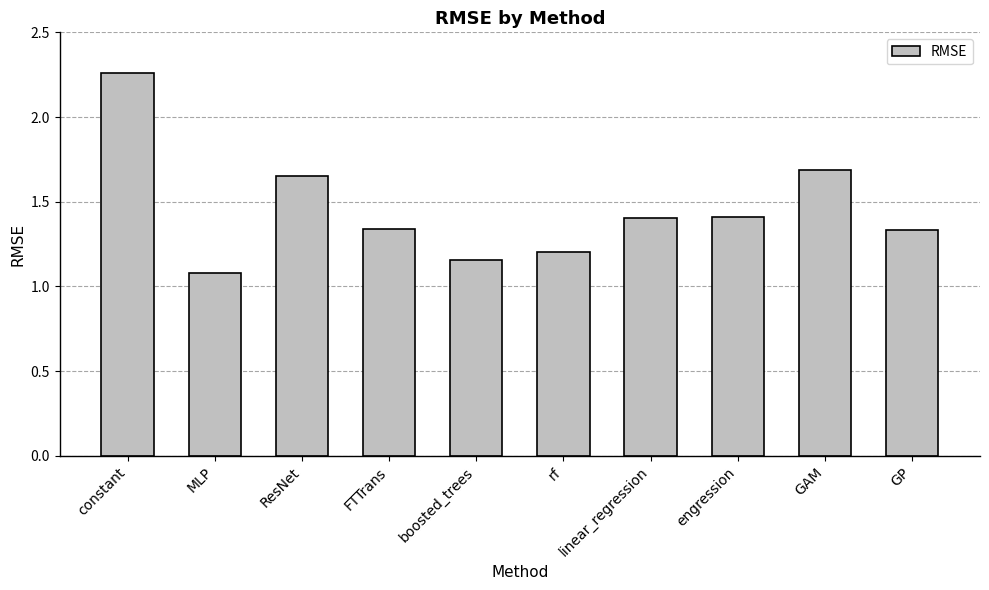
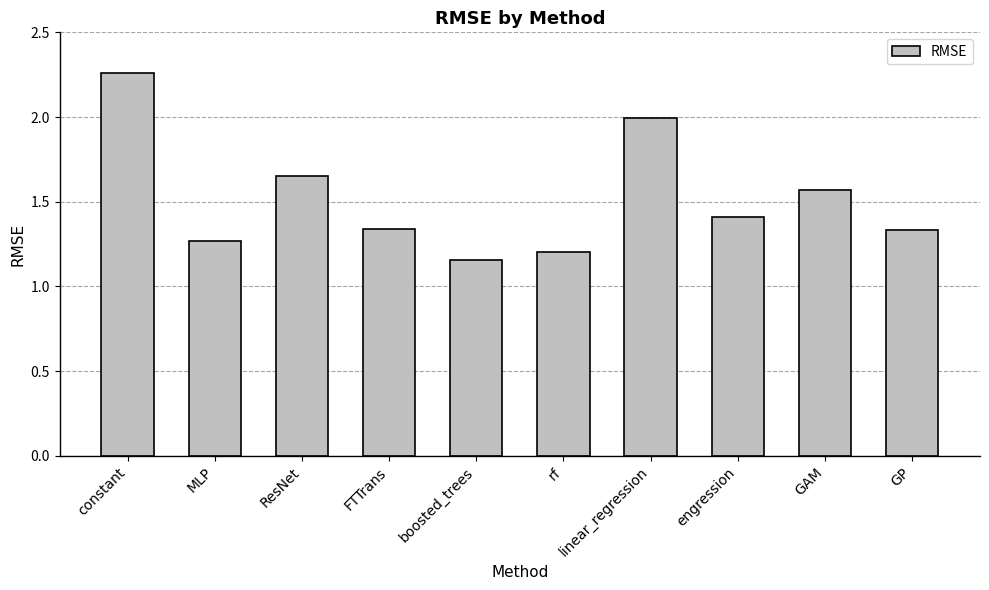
  {
    "constant": 2.26,
-   "MLP": 1.08,
+   "MLP": 1.27,
    "ResNet": 1.65,
    "FTTrans": 1.34,
    "boosted_trees": 1.16,
    "rf": 1.20,
-   "linear_regression": 1.40,
+   "linear_regression": 1.99,
    "engression": 1.41,
-   "GAM": 1.69,
+   "GAM": 1.57,
    "GP": 1.33
  }
